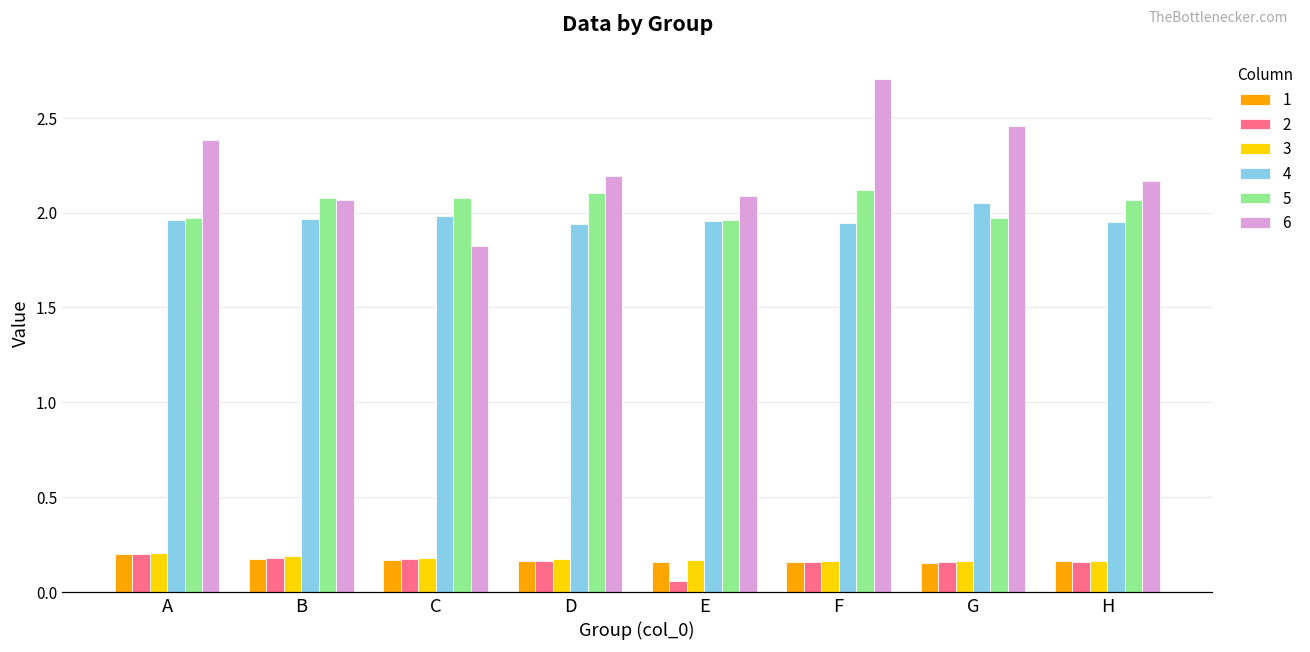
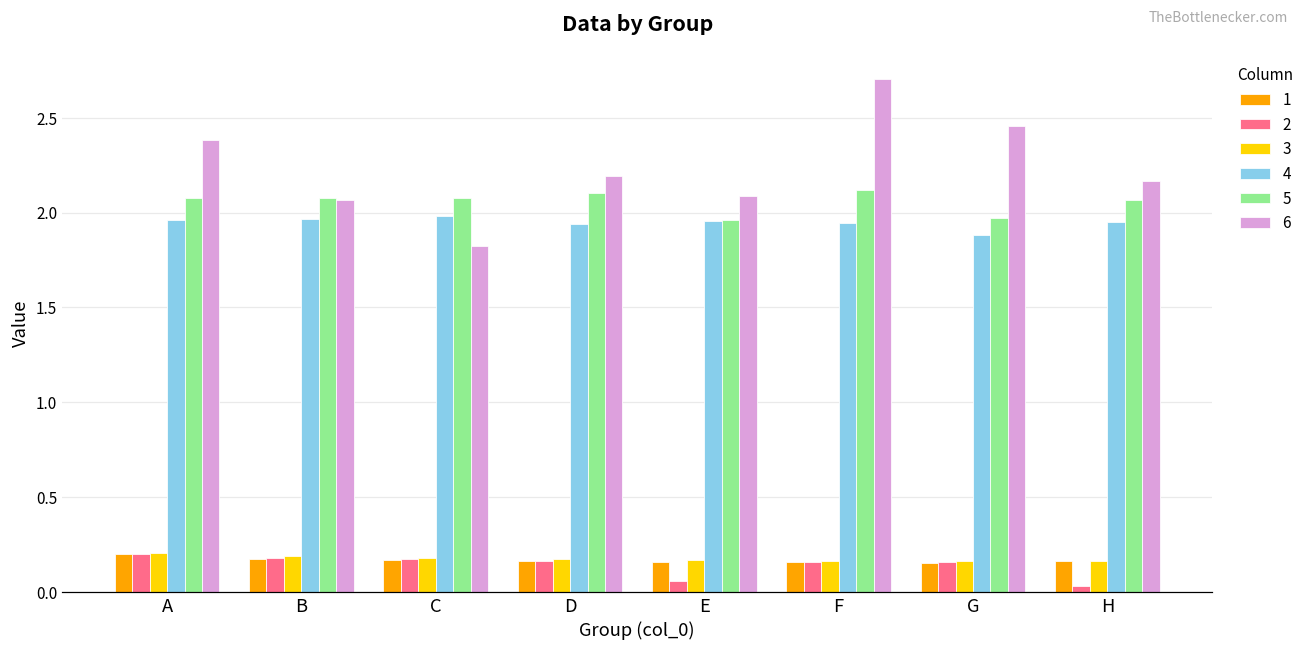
  {
    "2": {
      "A": 0.20,
      "B": 0.18,
      "C": 0.17,
      "D": 0.16,
      "E": 0.06,
      "F": 0.16,
      "G": 0.16,
-     "H": 0.16
+     "H": 0.03
    },
    "4": {
      "A": 1.96,
      "B": 1.97,
      "C": 1.98,
      "D": 1.94,
      "E": 1.96,
      "F": 1.95,
-     "G": 2.05,
+     "G": 1.88,
      "H": 1.95
    },
    "5": {
-     "A": 1.97,
+     "A": 2.08,
      "B": 2.08,
      "C": 2.08,
      "D": 2.10,
      "E": 1.96,
      "F": 2.12,
      "G": 1.97,
      "H": 2.07
    },
    "6": {
      "A": 2.38,
      "B": 2.07,
      "C": 1.83,
      "D": 2.19,
      "E": 2.09,
      "F": 2.70,
      "G": 2.46,
      "H": 2.17
    }
  }
